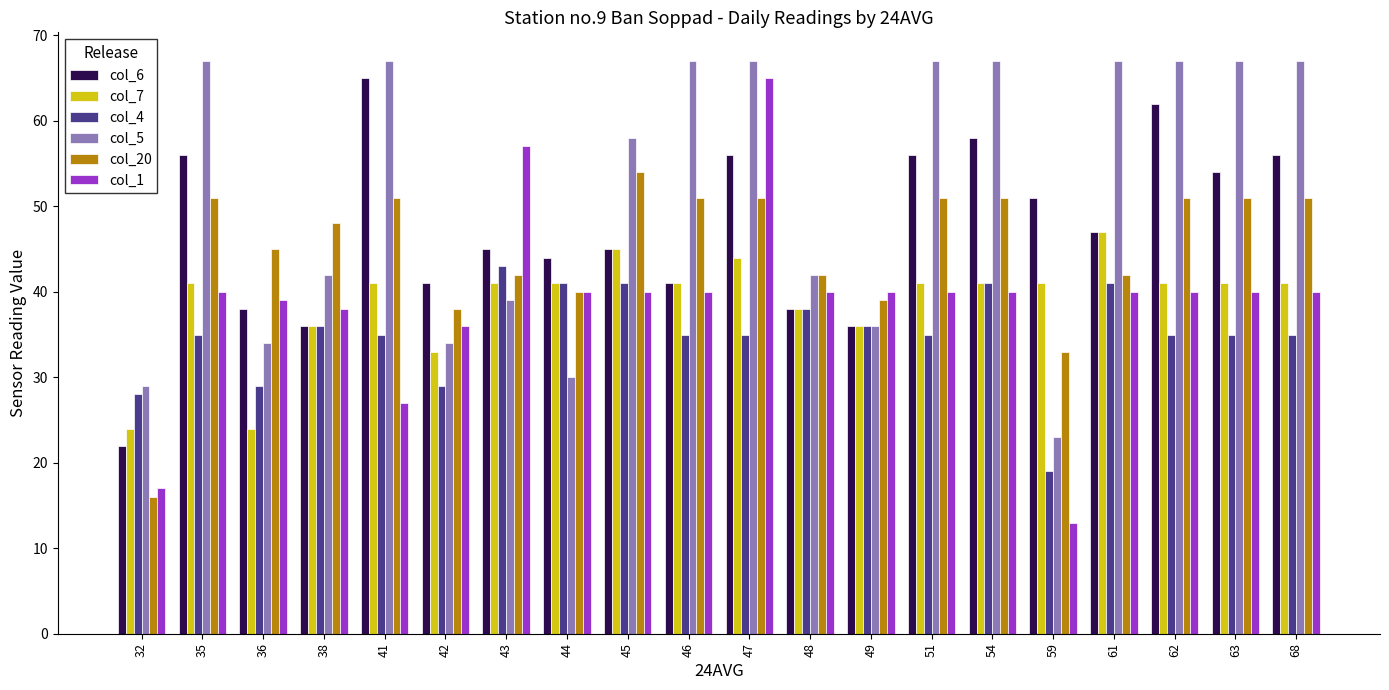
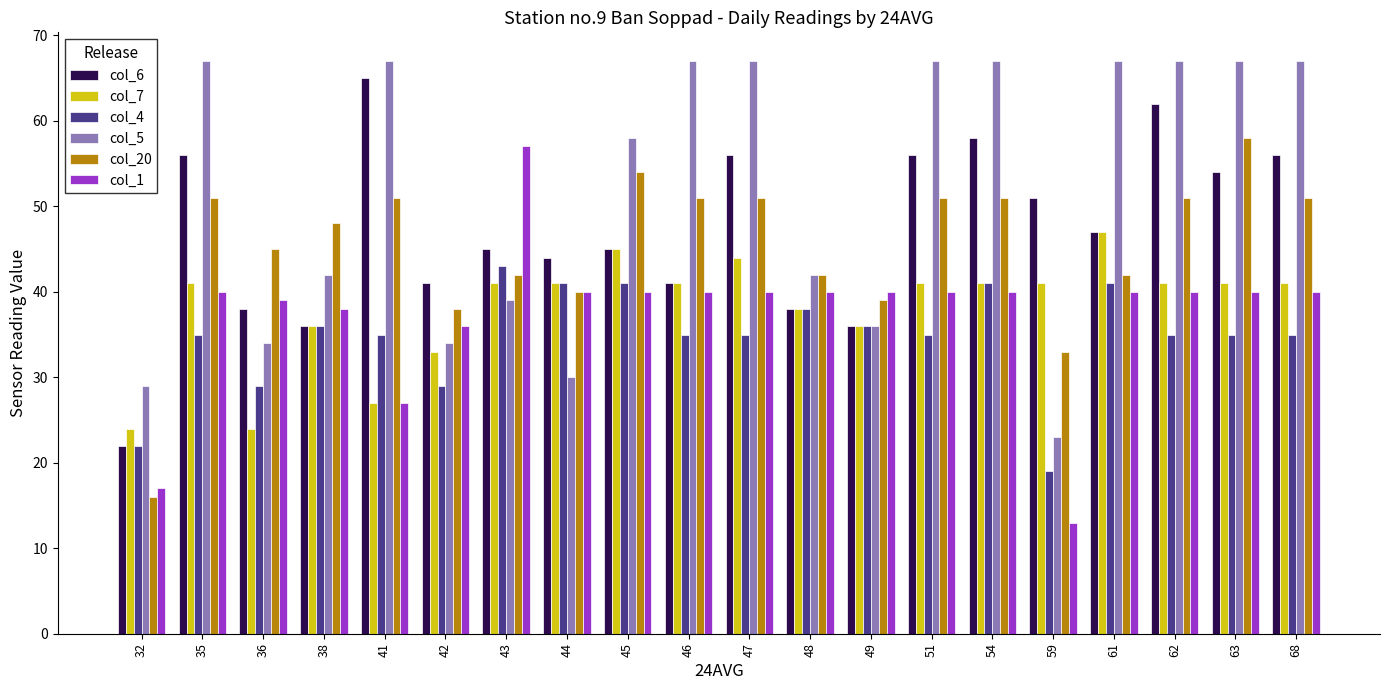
  {
    "col_6": {
      "32": 22,
      "35": 56,
      "36": 38,
      "38": 36,
      "41": 65,
      "42": 41,
      "43": 45,
      "44": 44,
      "45": 45,
      "46": 41,
      "47": 56,
      "48": 38,
      "49": 36,
      "51": 56,
      "54": 58,
      "59": 51,
      "61": 47,
      "62": 62,
      "63": 54,
      "68": 56
    },
    "col_7": {
      "32": 24,
      "35": 41,
      "36": 24,
      "38": 36,
-     "41": 41,
+     "41": 27,
      "42": 33,
      "43": 41,
      "44": 41,
      "45": 45,
      "46": 41,
      "47": 44,
      "48": 38,
      "49": 36,
      "51": 41,
      "54": 41,
      "59": 41,
      "61": 47,
      "62": 41,
      "63": 41,
      "68": 41
    },
    "col_4": {
-     "32": 28,
+     "32": 22,
      "35": 35,
      "36": 29,
      "38": 36,
      "41": 35,
      "42": 29,
      "43": 43,
      "44": 41,
      "45": 41,
      "46": 35,
      "47": 35,
      "48": 38,
      "49": 36,
      "51": 35,
      "54": 41,
      "59": 19,
      "61": 41,
      "62": 35,
      "63": 35,
      "68": 35
    },
    "col_5": {
      "32": 29,
      "35": 67,
      "36": 34,
      "38": 42,
      "41": 67,
      "42": 34,
      "43": 39,
      "44": 30,
      "45": 58,
      "46": 67,
      "47": 67,
      "48": 42,
      "49": 36,
      "51": 67,
      "54": 67,
      "59": 23,
      "61": 67,
      "62": 67,
      "63": 67,
      "68": 67
    },
    "col_20": {
      "32": 16,
      "35": 51,
      "36": 45,
      "38": 48,
      "41": 51,
      "42": 38,
      "43": 42,
      "44": 40,
      "45": 54,
      "46": 51,
      "47": 51,
      "48": 42,
      "49": 39,
      "51": 51,
      "54": 51,
      "59": 33,
      "61": 42,
      "62": 51,
-     "63": 51,
+     "63": 58,
      "68": 51
    },
    "col_1": {
      "32": 17,
      "35": 40,
      "36": 39,
      "38": 38,
      "41": 27,
      "42": 36,
      "43": 57,
      "44": 40,
      "45": 40,
      "46": 40,
-     "47": 65,
+     "47": 40,
      "48": 40,
      "49": 40,
      "51": 40,
      "54": 40,
      "59": 13,
      "61": 40,
      "62": 40,
      "63": 40,
      "68": 40
    }
  }
